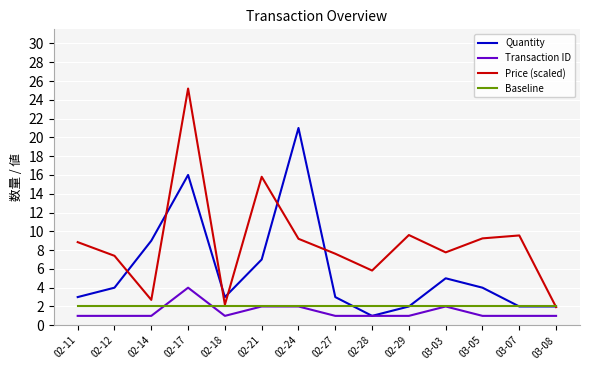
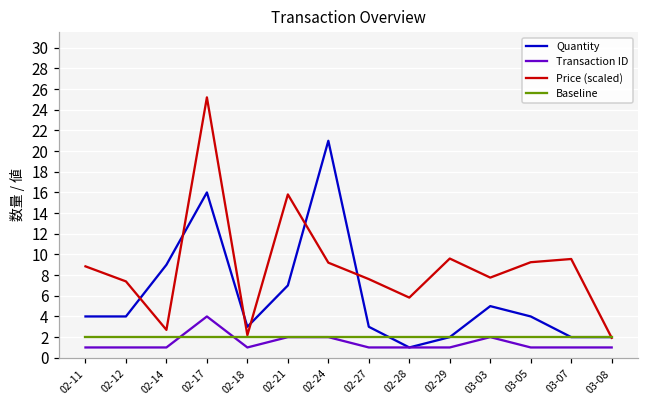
  {
    "Quantity": {
-     "02-11": 3,
+     "02-11": 4,
      "02-12": 4,
      "02-14": 9,
      "02-17": 16,
      "02-18": 3,
      "02-21": 7,
      "02-24": 21,
      "02-27": 3,
      "03-03": 5,
      "03-05": 4
    },
    "Transaction ID": {
      "02-11": 1,
      "02-12": 1,
      "02-14": 1,
      "02-17": 4,
      "02-18": 1,
      "02-27": 1,
      "02-29": 1,
      "03-05": 1,
      "03-07": 1,
      "03-08": 1
    },
    "Price (scaled)": {
      "02-11": 9,
      "02-12": 7,
      "02-14": 3,
      "02-17": 25,
      "02-21": 16,
      "02-24": 9,
      "02-27": 8,
      "02-28": 6,
      "02-29": 10,
      "03-03": 8,
      "03-05": 9,
      "03-07": 10
    },
    "Baseline": {
      "02-11": 2,
      "02-12": 2,
      "02-14": 2,
      "02-17": 2,
      "02-27": 2,
      "02-28": 2,
      "03-05": 2
    }
  }
